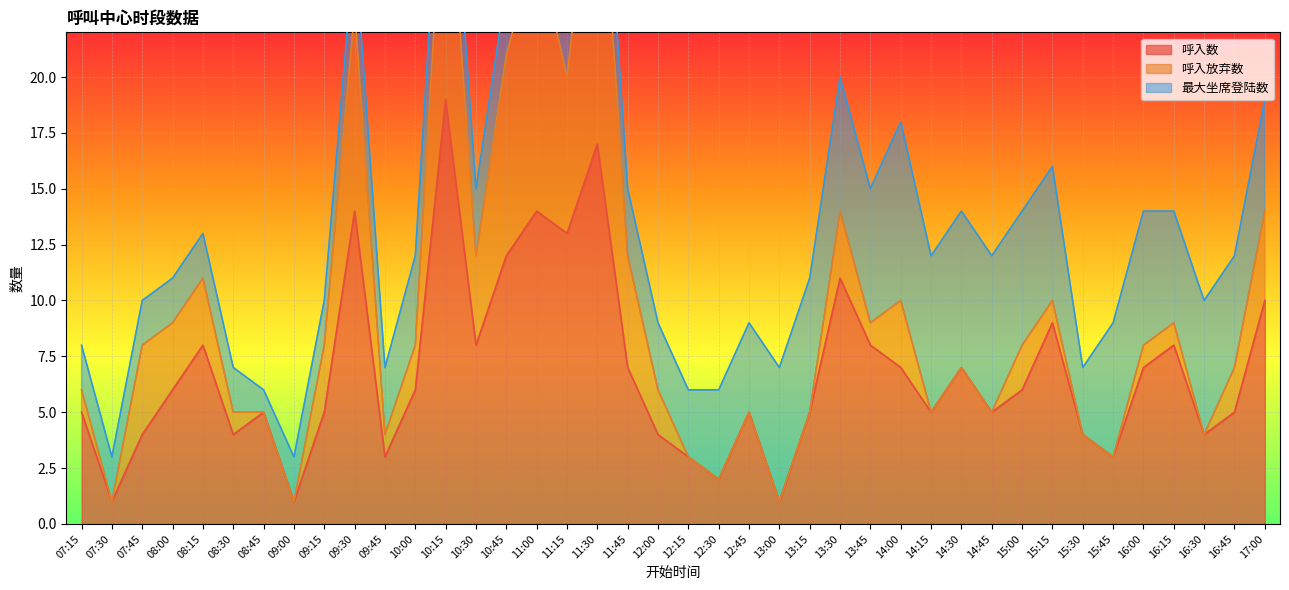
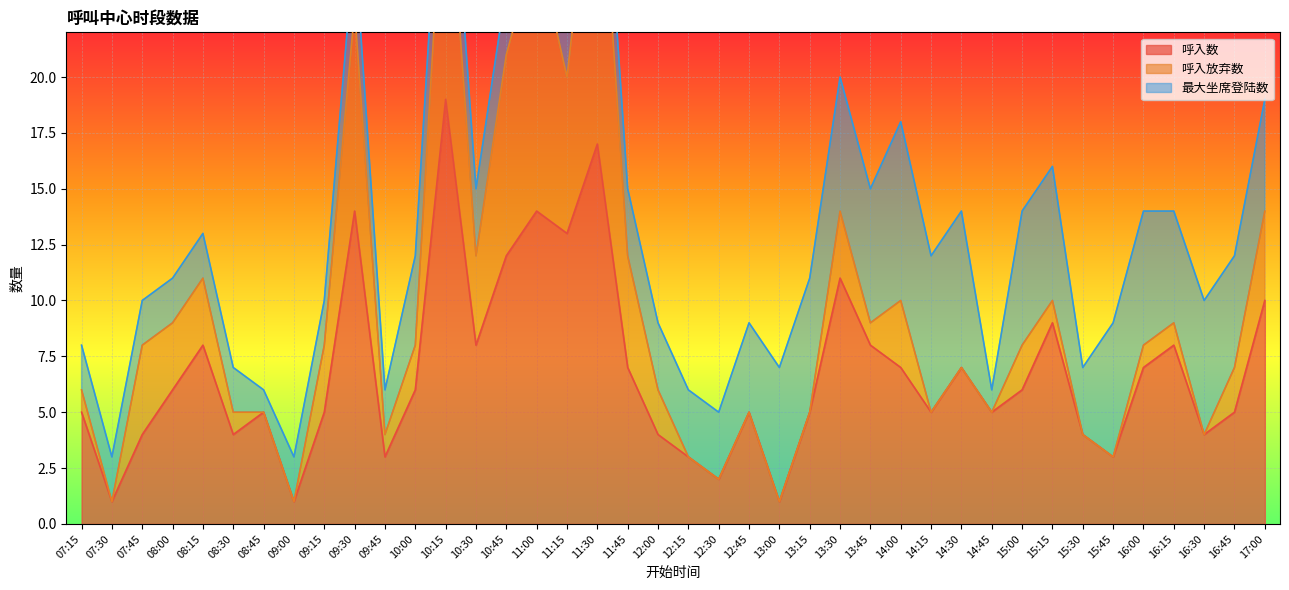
  {
    "最大坐席登陆数": {
      "07:15": 2,
      "07:30": 2,
      "07:45": 2,
      "08:00": 2,
      "08:15": 2,
      "08:30": 2,
      "08:45": 1,
      "09:00": 2,
      "09:15": 2,
-     "09:45": 3,
+     "09:45": 2,
      "10:00": 4,
      "10:30": 3,
      "11:45": 3,
      "12:00": 3,
      "12:15": 3,
-     "12:30": 4,
+     "12:30": 3,
      "12:45": 4,
      "13:00": 6,
      "13:15": 6,
      "13:30": 6,
      "13:45": 6,
      "14:00": 8,
      "14:15": 7,
      "14:30": 7,
-     "14:45": 7,
+     "14:45": 1,
      "15:00": 6,
      "15:15": 6,
      "15:30": 3,
      "15:45": 6,
      "16:00": 6,
      "16:15": 5,
      "16:30": 6,
      "16:45": 5
    }
  }
